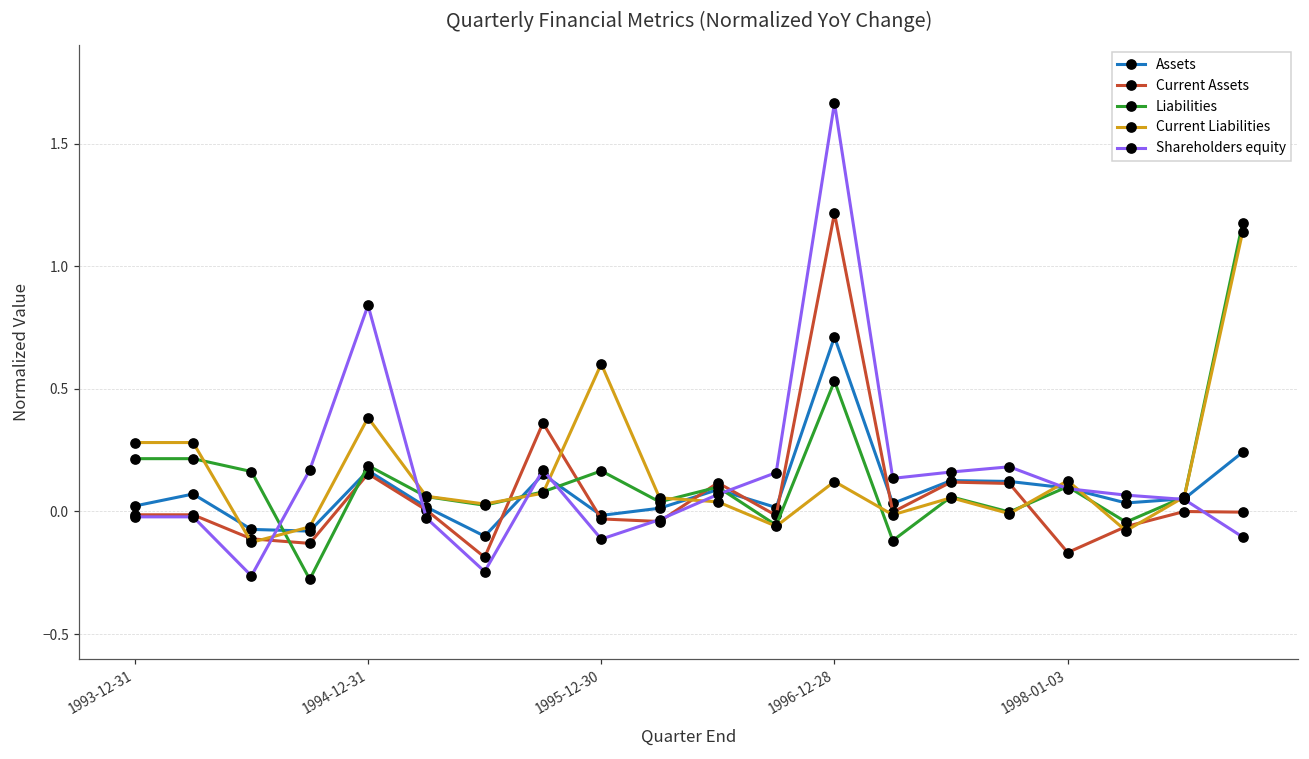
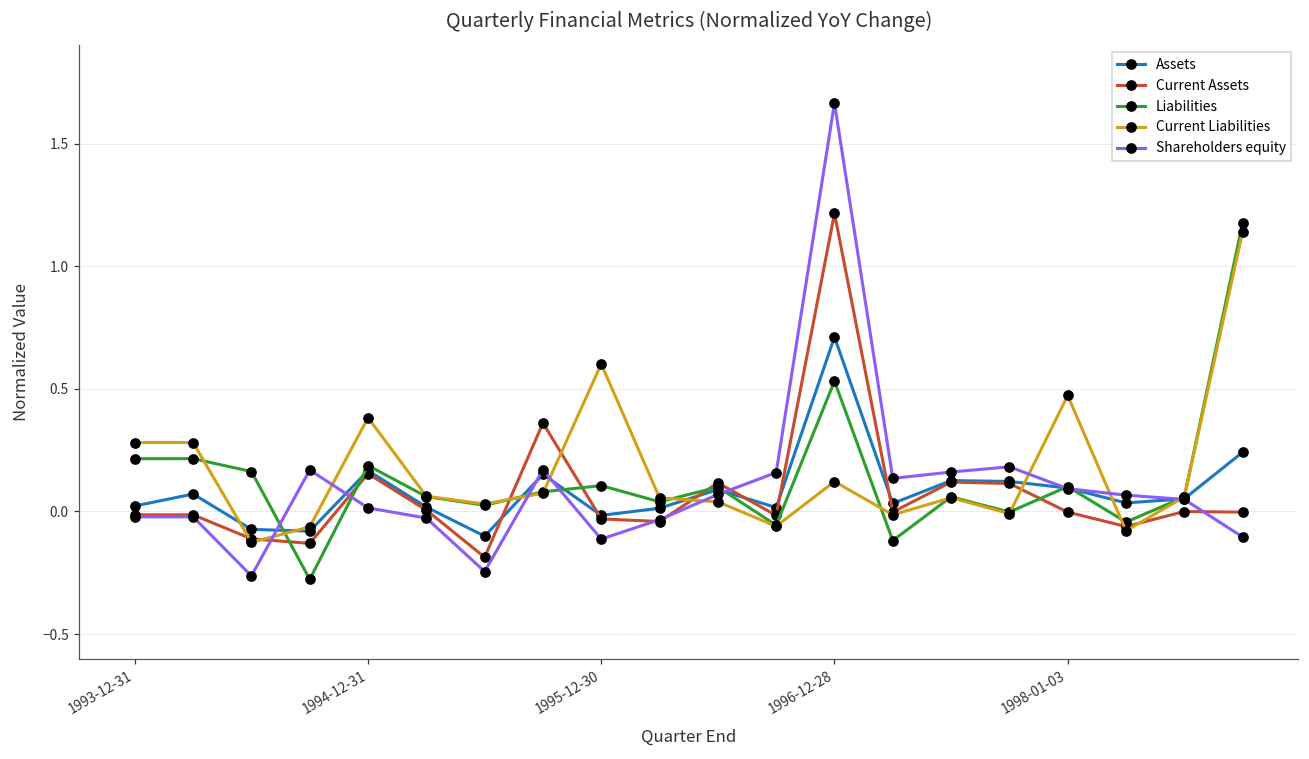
  {
    "Assets": {
      "1993-12-31": 0.02,
      "1994-12-31": 0.17,
      "1995-12-30": -0.02,
      "1996-12-28": 0.71
    },
    "Current Assets": {
      "1994-12-31": 0.15,
      "1995-12-30": -0.03,
      "1996-12-28": 1.22,
-     "1998-01-03": -0.17
+     "1998-01-03": 0.00
    },
    "Liabilities": {
      "1993-12-31": 0.22,
      "1994-12-31": 0.19,
-     "1995-12-30": 0.17,
+     "1995-12-30": 0.11,
      "1996-12-28": 0.53
    },
    "Current Liabilities": {
      "1993-12-31": 0.28,
      "1994-12-31": 0.38,
      "1995-12-30": 0.60,
      "1996-12-28": 0.12,
-     "1998-01-03": 0.13
+     "1998-01-03": 0.47
    },
    "Shareholders equity": {
-     "1994-12-31": 0.84,
+     "1994-12-31": 0.01,
      "1995-12-30": -0.11,
      "1996-12-28": 1.67
    }
  }
